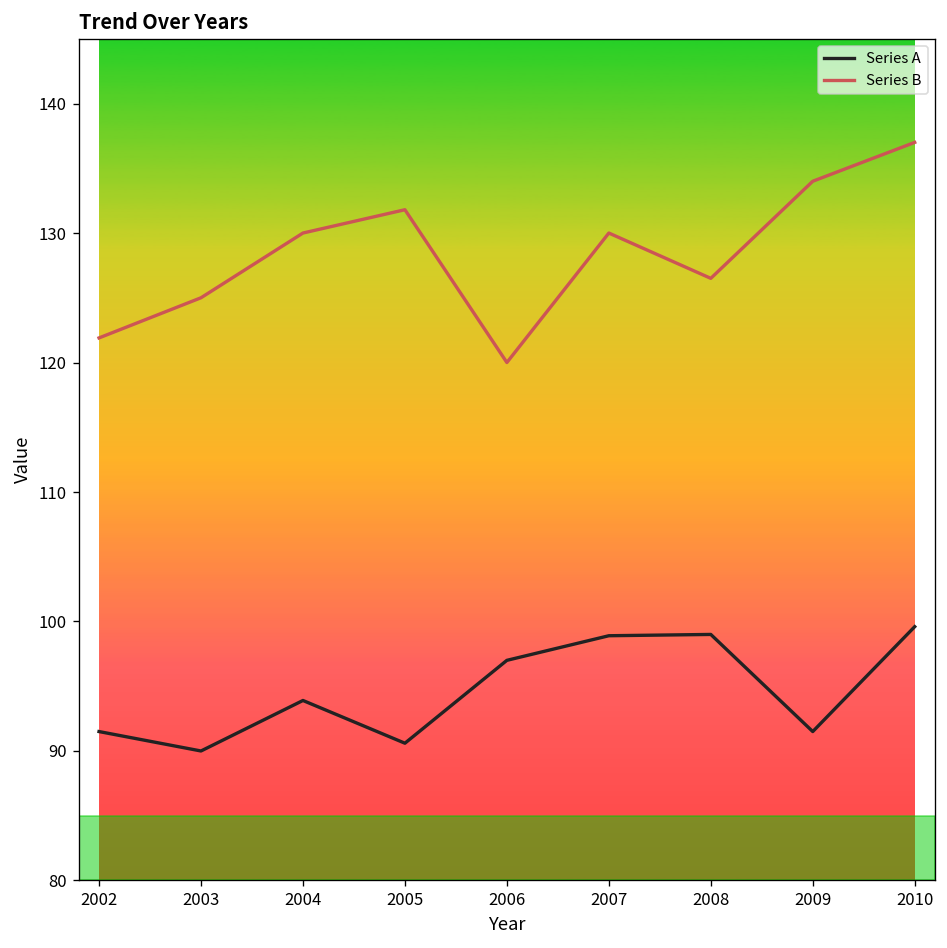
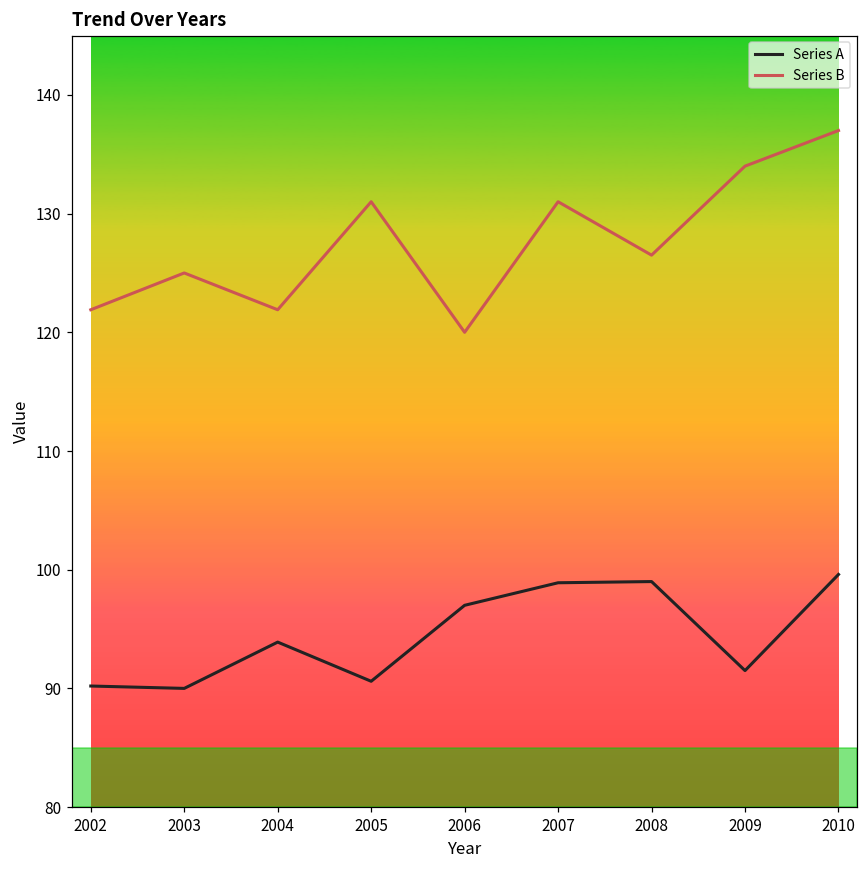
  {
    "Series A": {
-     "2002": 91.5,
+     "2002": 90.2,
      "2003": 90.0,
      "2004": 93.9,
      "2005": 90.6,
      "2006": 97.0,
      "2007": 98.9,
      "2008": 99.0,
      "2009": 91.5,
      "2010": 99.6
    },
    "Series B": {
      "2002": 121.9,
      "2003": 125.0,
-     "2004": 130.0,
-     "2005": 131.8,
+     "2004": 121.9,
+     "2005": 131.0,
      "2006": 120.0,
-     "2007": 130,
+     "2007": 131,
      "2008": 126.5,
      "2009": 134.0,
      "2010": 137.0
    }
  }
